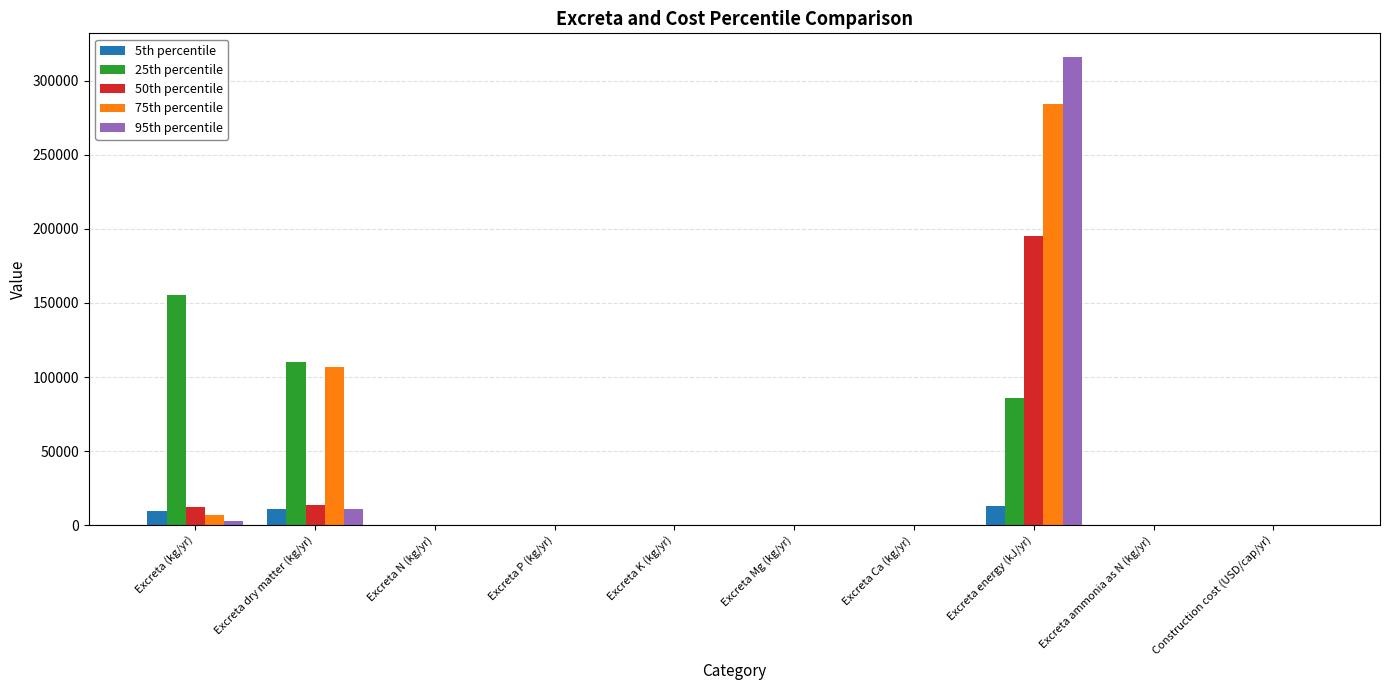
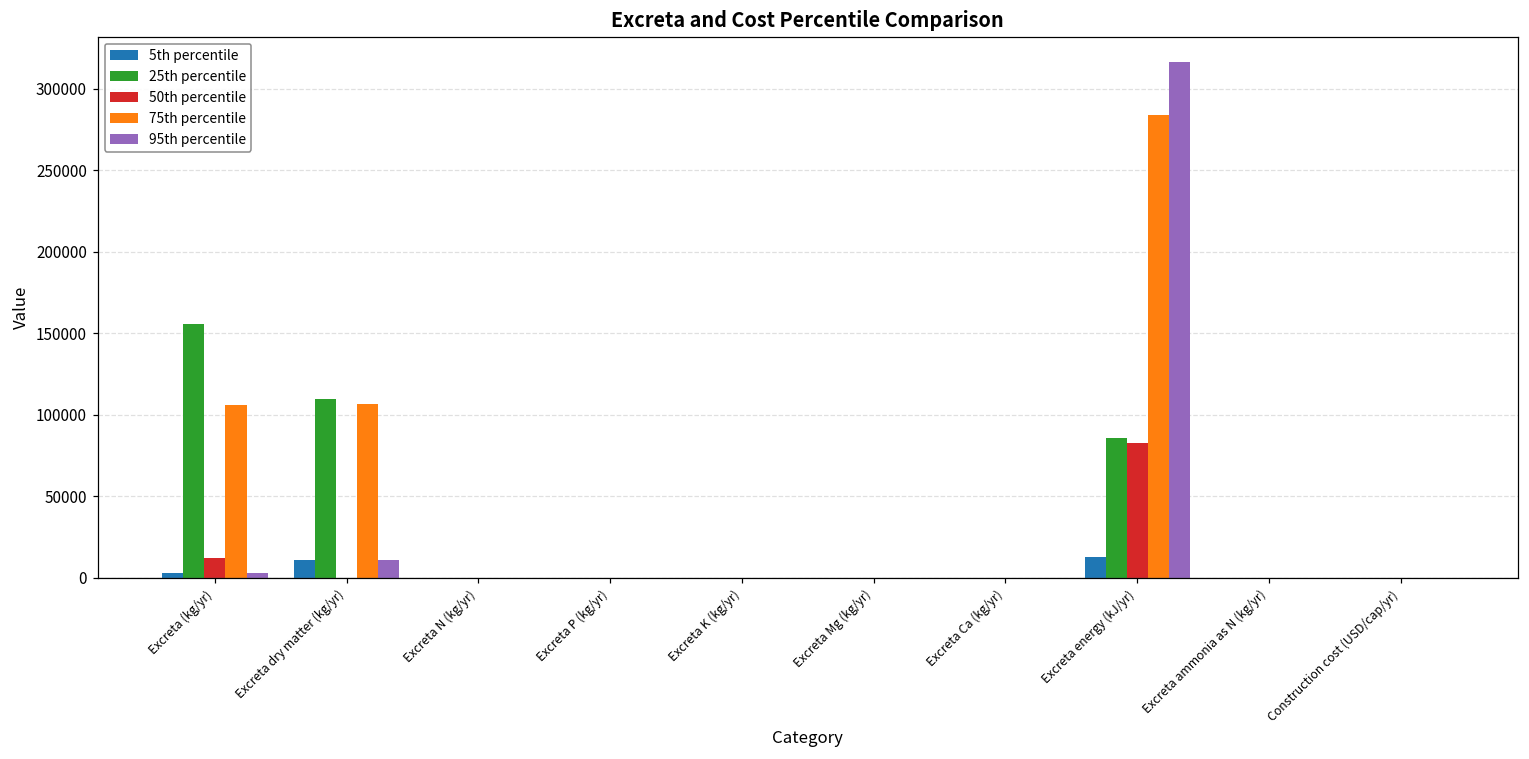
  {
    "5th percentile": {
-     "Excreta (kg/yr)": 10000,
+     "Excreta (kg/yr)": 3000,
      "Excreta dry matter (kg/yr)": 11000,
      "Excreta energy (kJ/yr)": 13000
    },
    "25th percentile": {
      "Excreta (kg/yr)": 155000,
      "Excreta dry matter (kg/yr)": 110000,
      "Excreta energy (kJ/yr)": 86000
    },
    "50th percentile": {
      "Excreta (kg/yr)": 12000,
-     "Excreta dry matter (kg/yr)": 14000,
-     "Excreta energy (kJ/yr)": 195000
+     "Excreta dry matter (kg/yr)": 0,
+     "Excreta energy (kJ/yr)": 83000
    },
    "75th percentile": {
-     "Excreta (kg/yr)": 7000,
+     "Excreta (kg/yr)": 106000,
      "Excreta dry matter (kg/yr)": 107000,
      "Excreta energy (kJ/yr)": 284000
    },
    "95th percentile": {
      "Excreta (kg/yr)": 3000,
      "Excreta dry matter (kg/yr)": 11000,
      "Excreta energy (kJ/yr)": 316000
    }
  }
